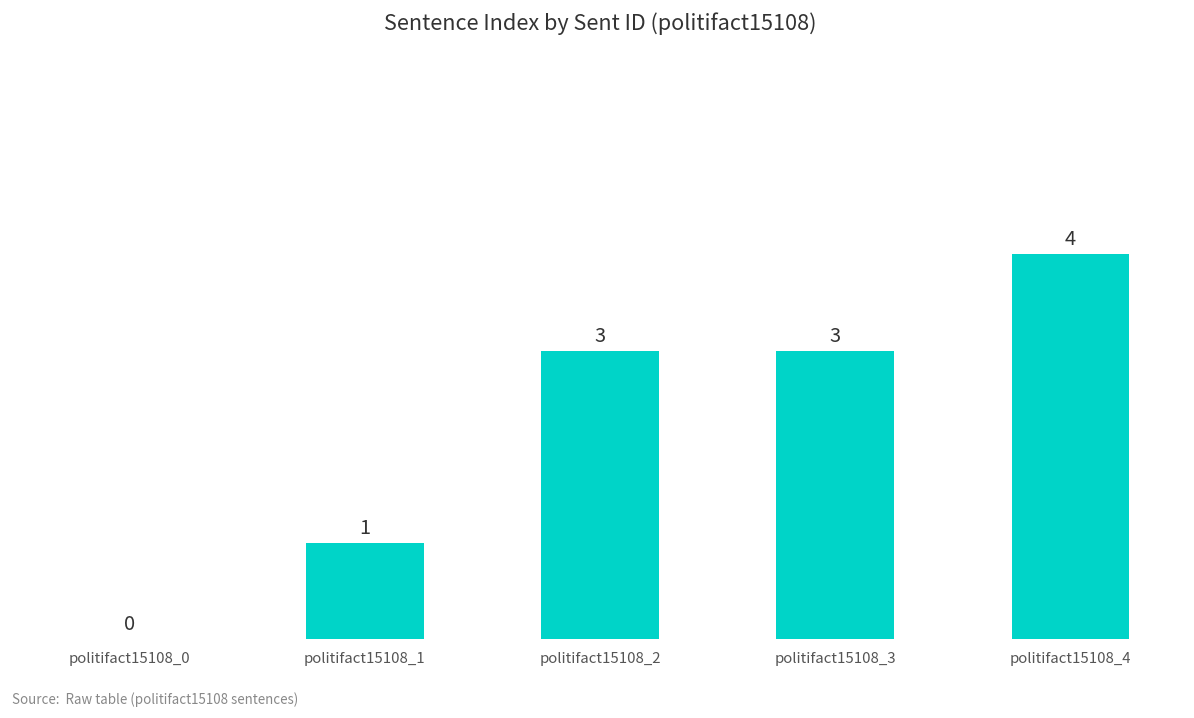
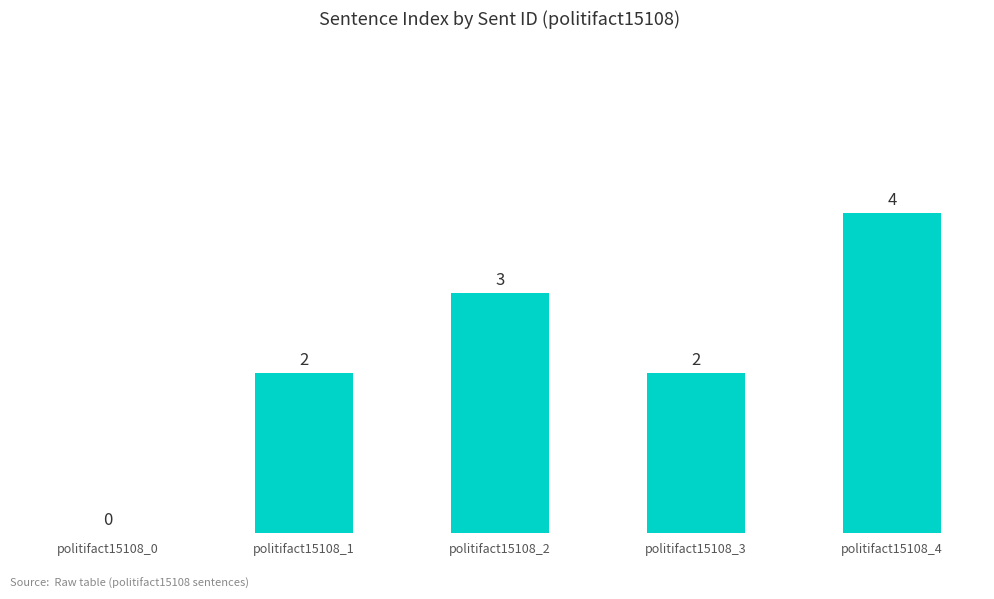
  {
    "politifact15108_0": 0,
-   "politifact15108_1": 1,
+   "politifact15108_1": 2,
    "politifact15108_2": 3,
-   "politifact15108_3": 3,
+   "politifact15108_3": 2,
    "politifact15108_4": 4
  }
